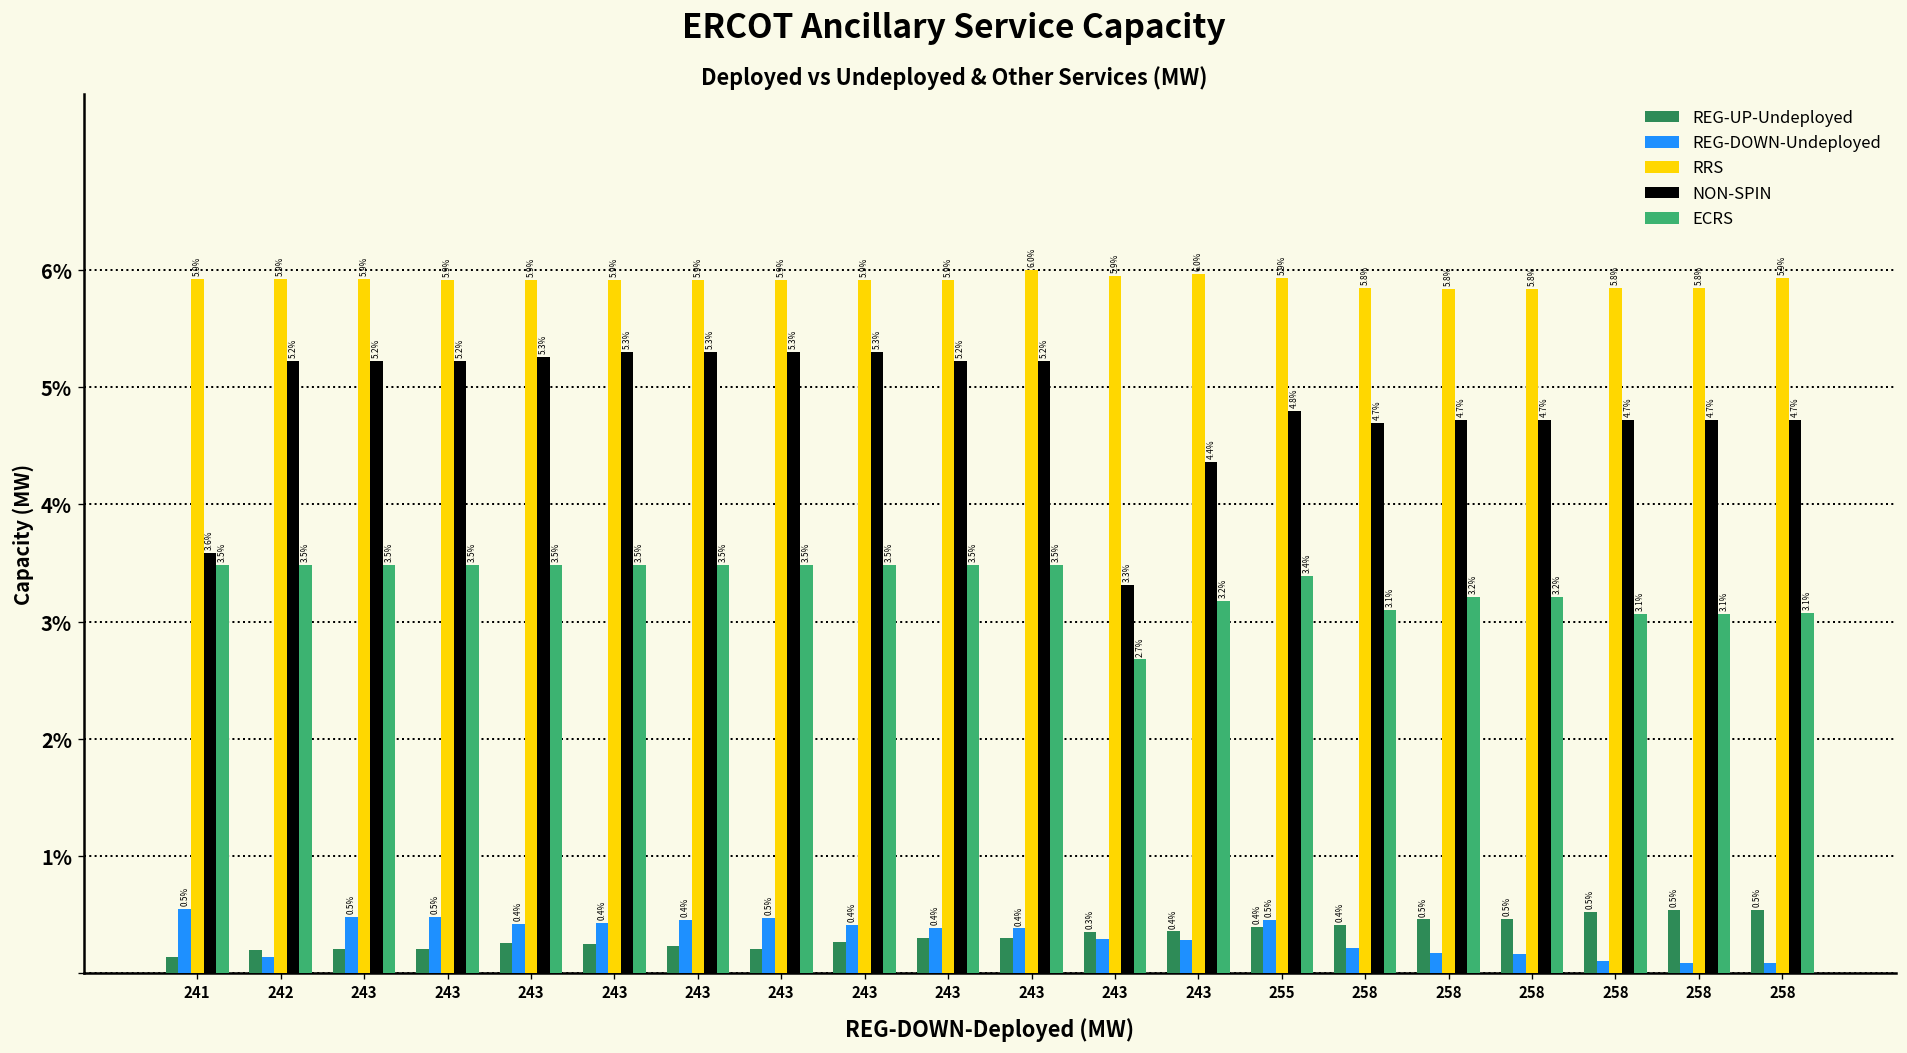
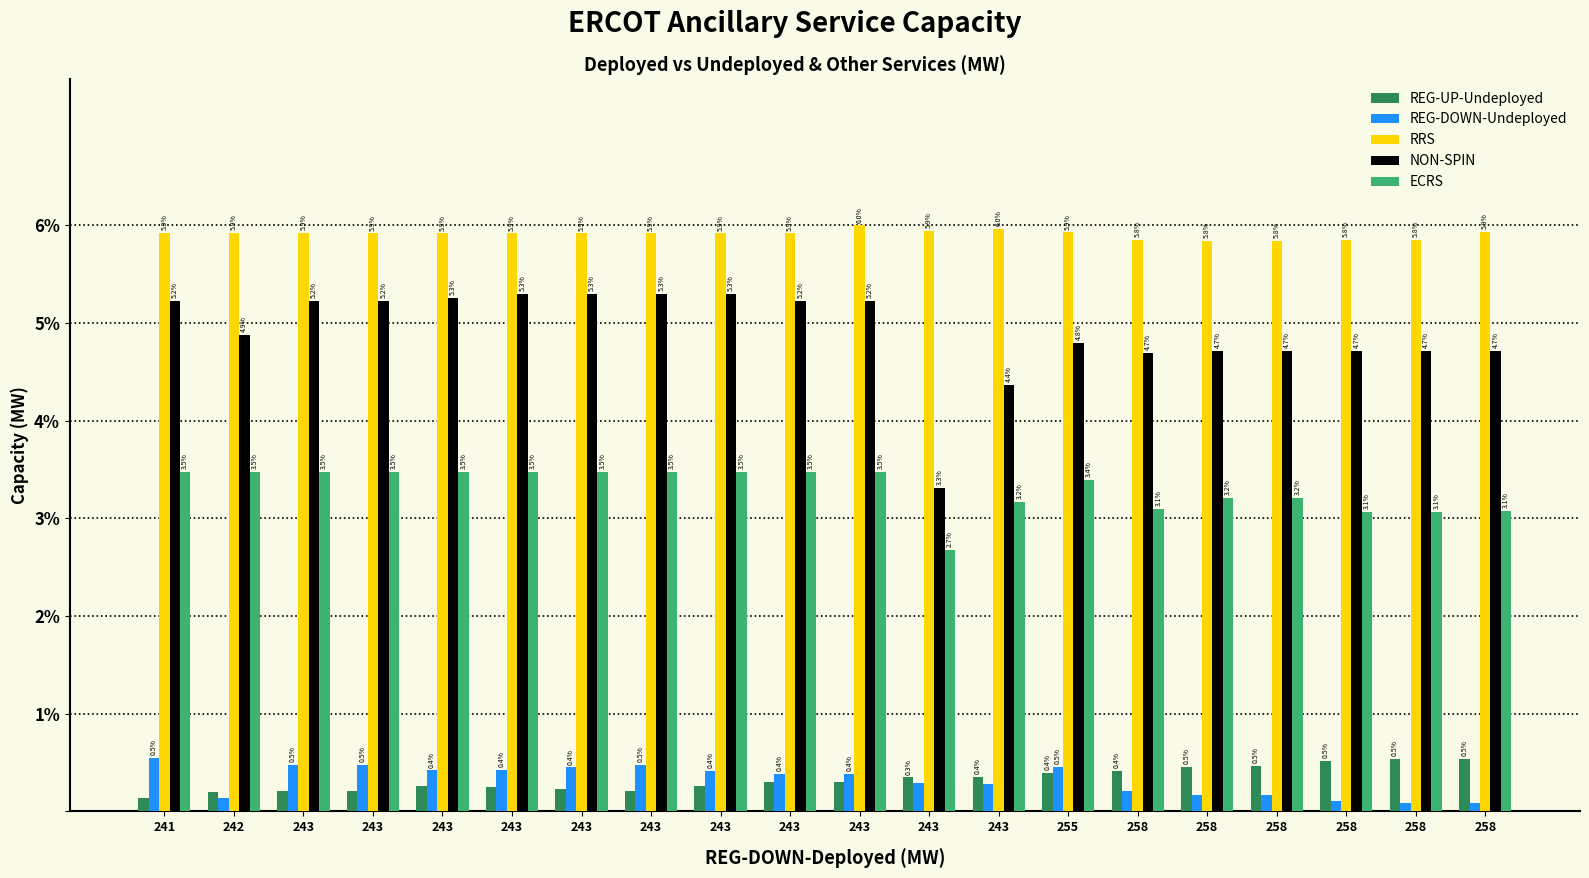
  {
    "REG-DOWN-Undeployed": {
      "241": "0.5%",
      "255": "0.5%"
    },
    "RRS": {
      "241": "5.9%",
      "242": "5.9%",
      "255": "5.9%"
    },
    "NON-SPIN": {
-     "241": "3.6%",
-     "242": "5.2%",
+     "241": "5.2%",
+     "242": "4.9%",
      "255": "4.8%"
    }
  }
